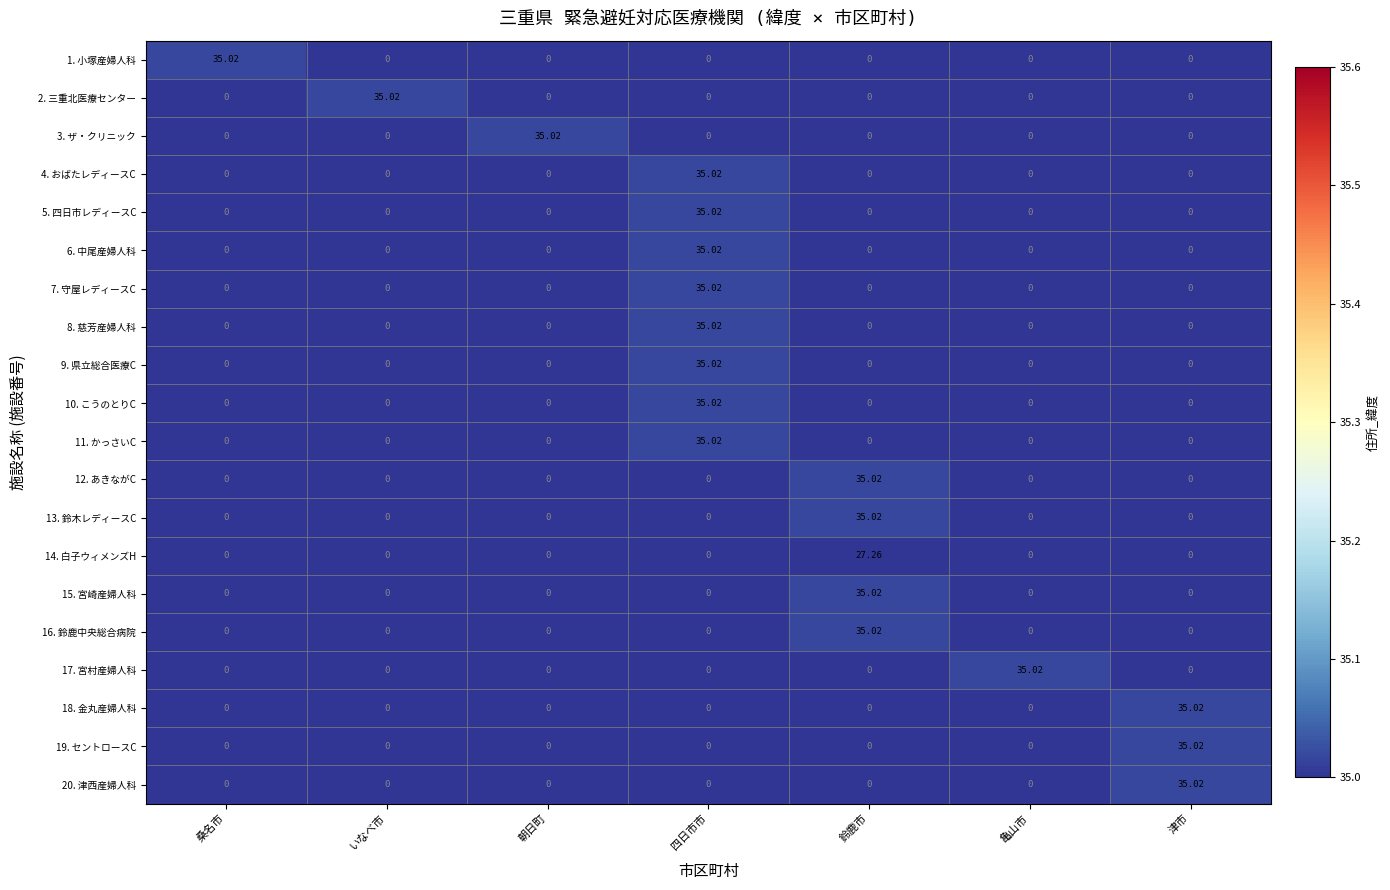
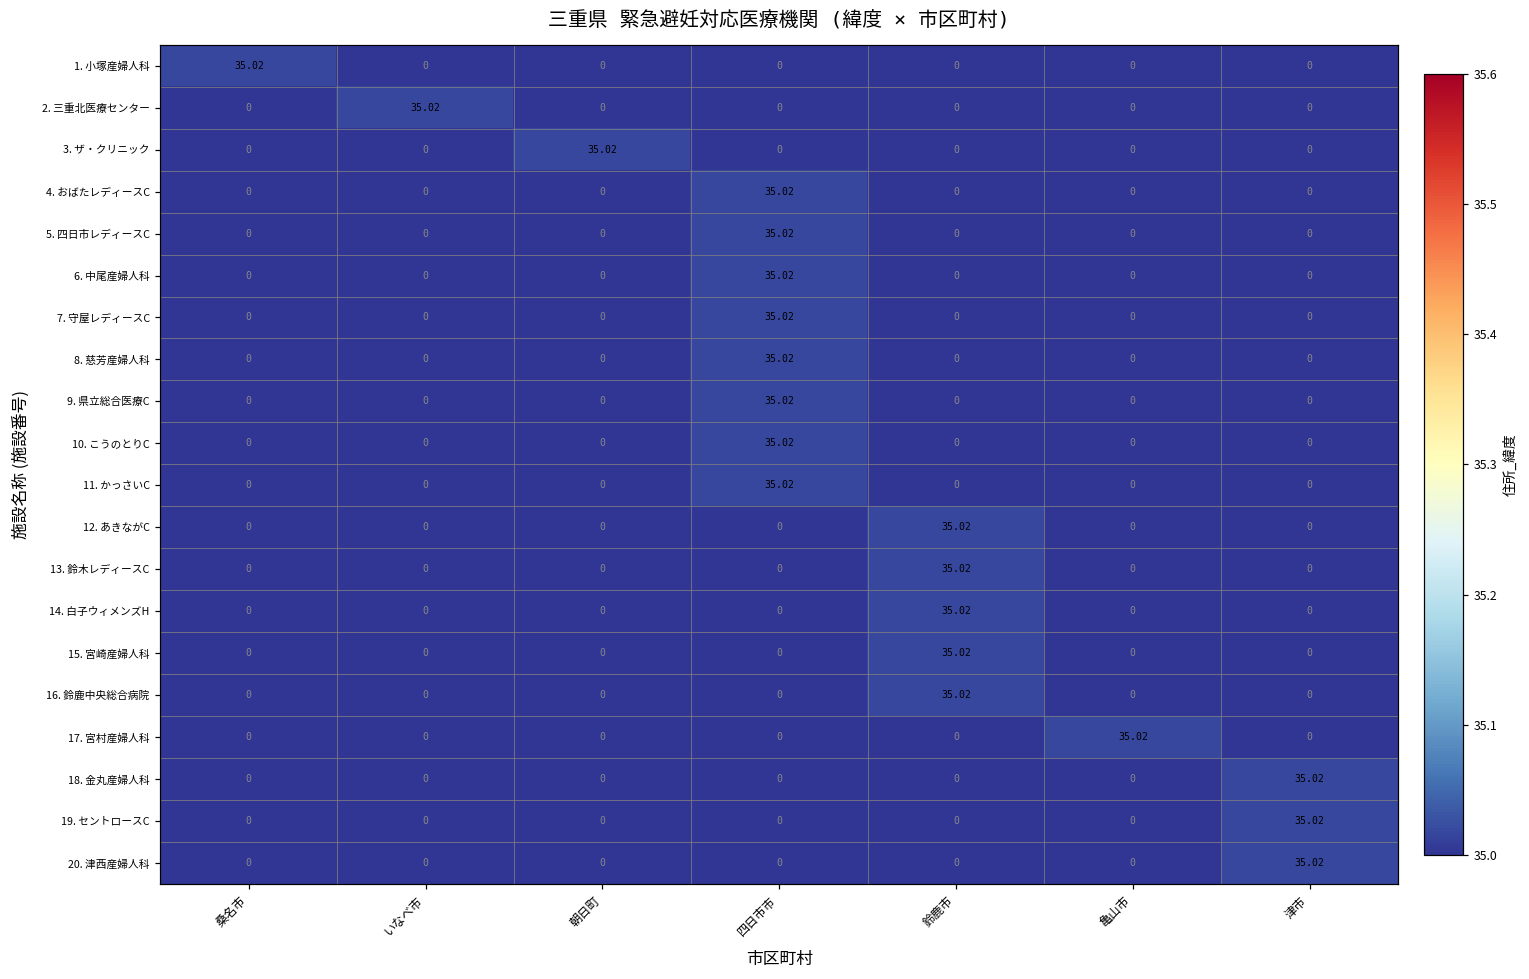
  {
    "1. 小塚産婦人科": {
      "桑名市": 35.02,
      "いなべ市": 0,
      "朝日町": 0,
      "四日市市": 0,
      "鈴鹿市": 0,
      "亀山市": 0,
      "津市": 0
    },
    "2. 三重北医療センター": {
      "桑名市": 0,
      "いなべ市": 35.02,
      "朝日町": 0,
      "四日市市": 0,
      "鈴鹿市": 0,
      "亀山市": 0,
      "津市": 0
    },
    "3. ザ・クリニック": {
      "桑名市": 0,
      "いなべ市": 0,
      "朝日町": 35.02,
      "四日市市": 0,
      "鈴鹿市": 0,
      "亀山市": 0,
      "津市": 0
    },
    "4. おばたレディースC": {
      "桑名市": 0,
      "いなべ市": 0,
      "朝日町": 0,
      "四日市市": 35.02,
      "鈴鹿市": 0,
      "亀山市": 0,
      "津市": 0
    },
    "5. 四日市レディースC": {
      "桑名市": 0,
      "いなべ市": 0,
      "朝日町": 0,
      "四日市市": 35.02,
      "鈴鹿市": 0,
      "亀山市": 0,
      "津市": 0
    },
    "6. 中尾産婦人科": {
      "桑名市": 0,
      "いなべ市": 0,
      "朝日町": 0,
      "四日市市": 35.02,
      "鈴鹿市": 0,
      "亀山市": 0,
      "津市": 0
    },
    "7. 守屋レディースC": {
      "桑名市": 0,
      "いなべ市": 0,
      "朝日町": 0,
      "四日市市": 35.02,
      "鈴鹿市": 0,
      "亀山市": 0,
      "津市": 0
    },
    "8. 慈芳産婦人科": {
      "桑名市": 0,
      "いなべ市": 0,
      "朝日町": 0,
      "四日市市": 35.02,
      "鈴鹿市": 0,
      "亀山市": 0,
      "津市": 0
    },
    "9. 県立総合医療C": {
      "桑名市": 0,
      "いなべ市": 0,
      "朝日町": 0,
      "四日市市": 35.02,
      "鈴鹿市": 0,
      "亀山市": 0,
      "津市": 0
    },
    "10. こうのとりC": {
      "桑名市": 0,
      "いなべ市": 0,
      "朝日町": 0,
      "四日市市": 35.02,
      "鈴鹿市": 0,
      "亀山市": 0,
      "津市": 0
    },
    "11. かっさいC": {
      "桑名市": 0,
      "いなべ市": 0,
      "朝日町": 0,
      "四日市市": 35.02,
      "鈴鹿市": 0,
      "亀山市": 0,
      "津市": 0
    },
    "12. あきながC": {
      "桑名市": 0,
      "いなべ市": 0,
      "朝日町": 0,
      "四日市市": 0,
      "鈴鹿市": 35.02,
      "亀山市": 0,
      "津市": 0
    },
    "13. 鈴木レディースC": {
      "桑名市": 0,
      "いなべ市": 0,
      "朝日町": 0,
      "四日市市": 0,
      "鈴鹿市": 35.02,
      "亀山市": 0,
      "津市": 0
    },
    "14. 白子ウィメンズH": {
      "桑名市": 0,
      "いなべ市": 0,
      "朝日町": 0,
      "四日市市": 0,
-     "鈴鹿市": 27.26,
+     "鈴鹿市": 35.02,
      "亀山市": 0,
      "津市": 0
    },
    "15. 宮崎産婦人科": {
      "桑名市": 0,
      "いなべ市": 0,
      "朝日町": 0,
      "四日市市": 0,
      "鈴鹿市": 35.02,
      "亀山市": 0,
      "津市": 0
    },
    "16. 鈴鹿中央総合病院": {
      "桑名市": 0,
      "いなべ市": 0,
      "朝日町": 0,
      "四日市市": 0,
      "鈴鹿市": 35.02,
      "亀山市": 0,
      "津市": 0
    },
    "17. 宮村産婦人科": {
      "桑名市": 0,
      "いなべ市": 0,
      "朝日町": 0,
      "四日市市": 0,
      "鈴鹿市": 0,
      "亀山市": 35.02,
      "津市": 0
    },
    "18. 金丸産婦人科": {
      "桑名市": 0,
      "いなべ市": 0,
      "朝日町": 0,
      "四日市市": 0,
      "鈴鹿市": 0,
      "亀山市": 0,
      "津市": 35.02
    },
    "19. セントロースC": {
      "桑名市": 0,
      "いなべ市": 0,
      "朝日町": 0,
      "四日市市": 0,
      "鈴鹿市": 0,
      "亀山市": 0,
      "津市": 35.02
    },
    "20. 津西産婦人科": {
      "桑名市": 0,
      "いなべ市": 0,
      "朝日町": 0,
      "四日市市": 0,
      "鈴鹿市": 0,
      "亀山市": 0,
      "津市": 35.02
    }
  }
